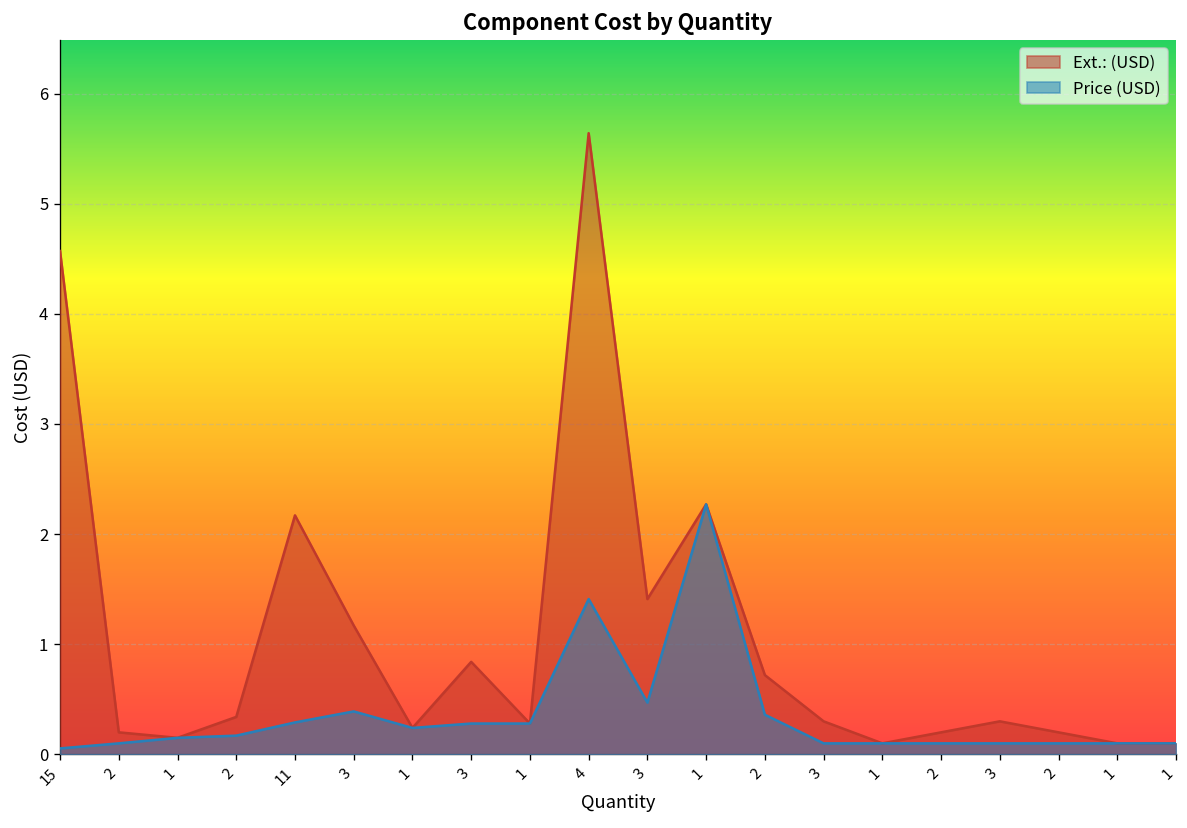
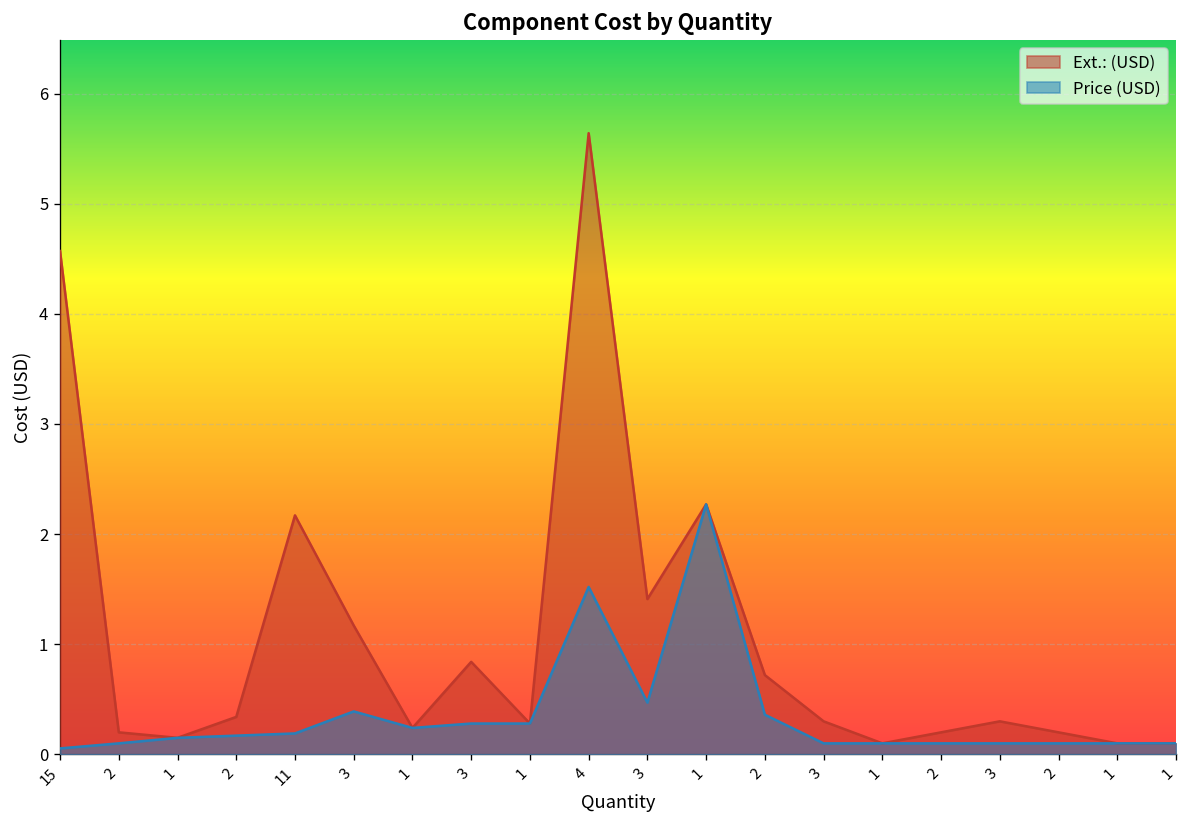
  {
    "Ext.: (USD)": {
      "15": 4.6,
      "11": 2.2,
      "4": 5.6
    },
    "Price (USD)": {
      "15": 0.1,
-     "11": 0.3,
-     "4": 1.4
+     "11": 0.2,
+     "4": 1.5
    }
  }
